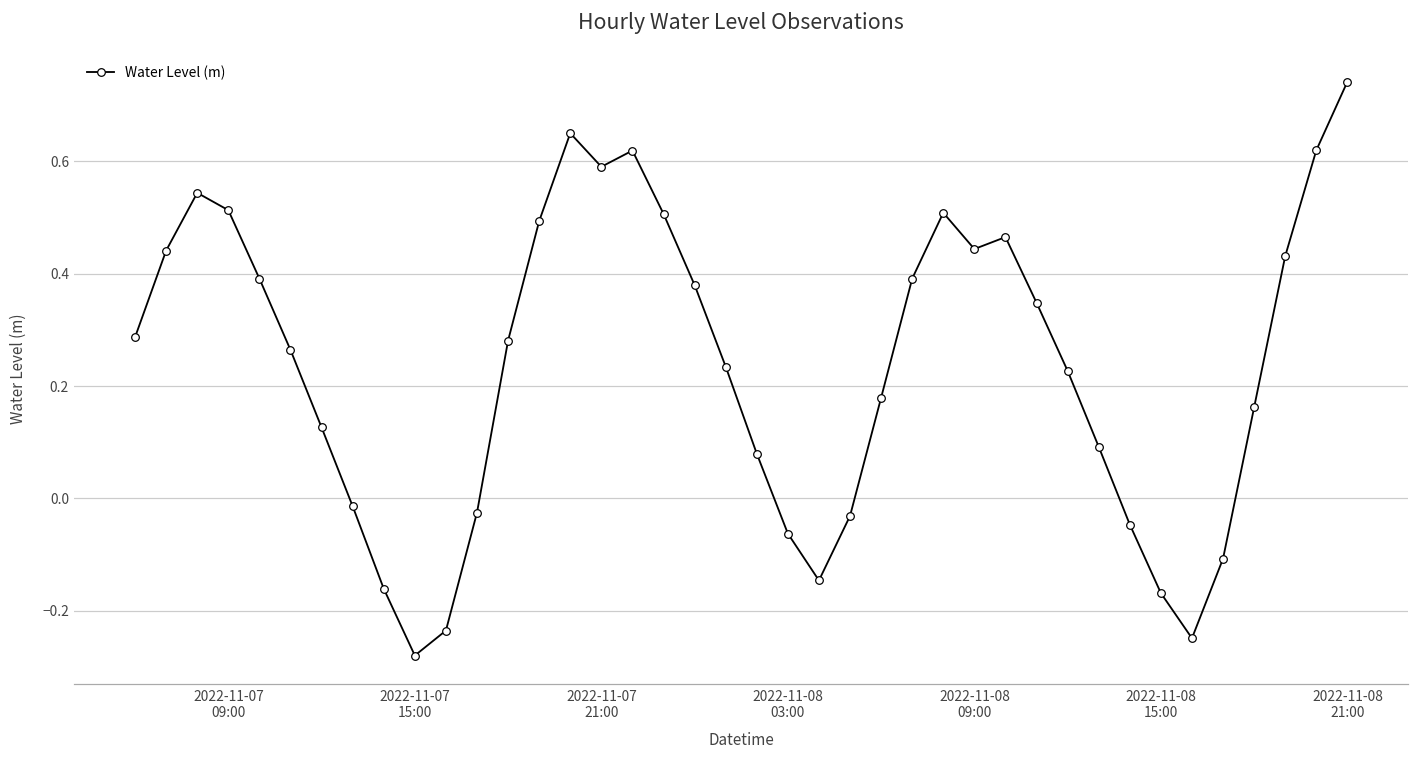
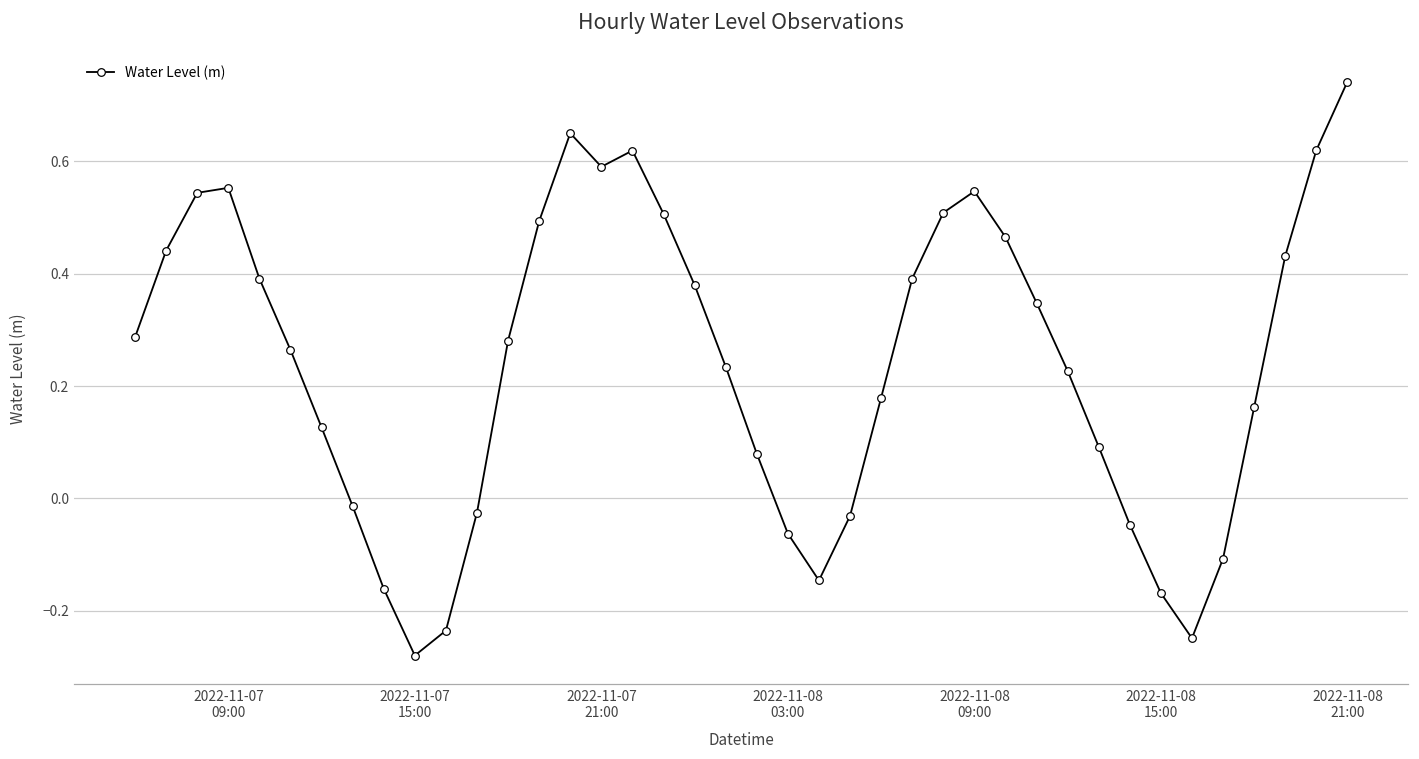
  {
-   "2022-11-07 09:00": 0.51,
+   "2022-11-07 09:00": 0.55,
    "2022-11-07 15:00": -0.28,
    "2022-11-07 21:00": 0.59,
    "2022-11-08 03:00": -0.06,
-   "2022-11-08 09:00": 0.44,
+   "2022-11-08 09:00": 0.55,
    "2022-11-08 15:00": -0.17,
    "2022-11-08 21:00": 0.74
  }
